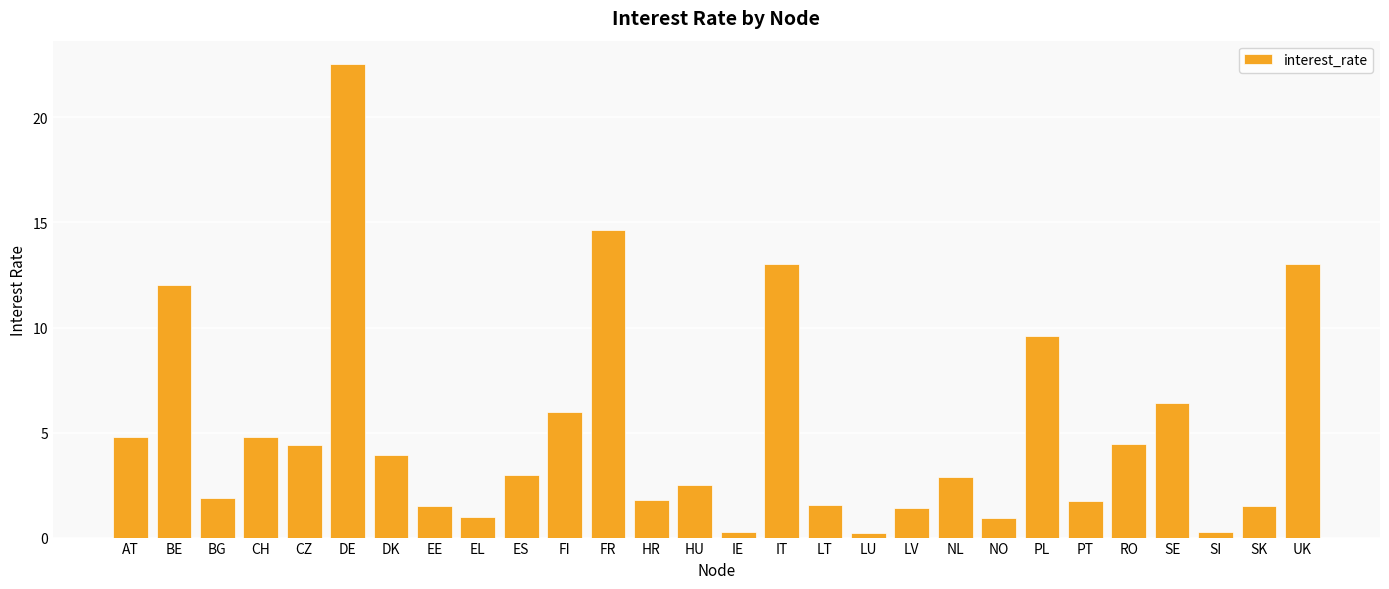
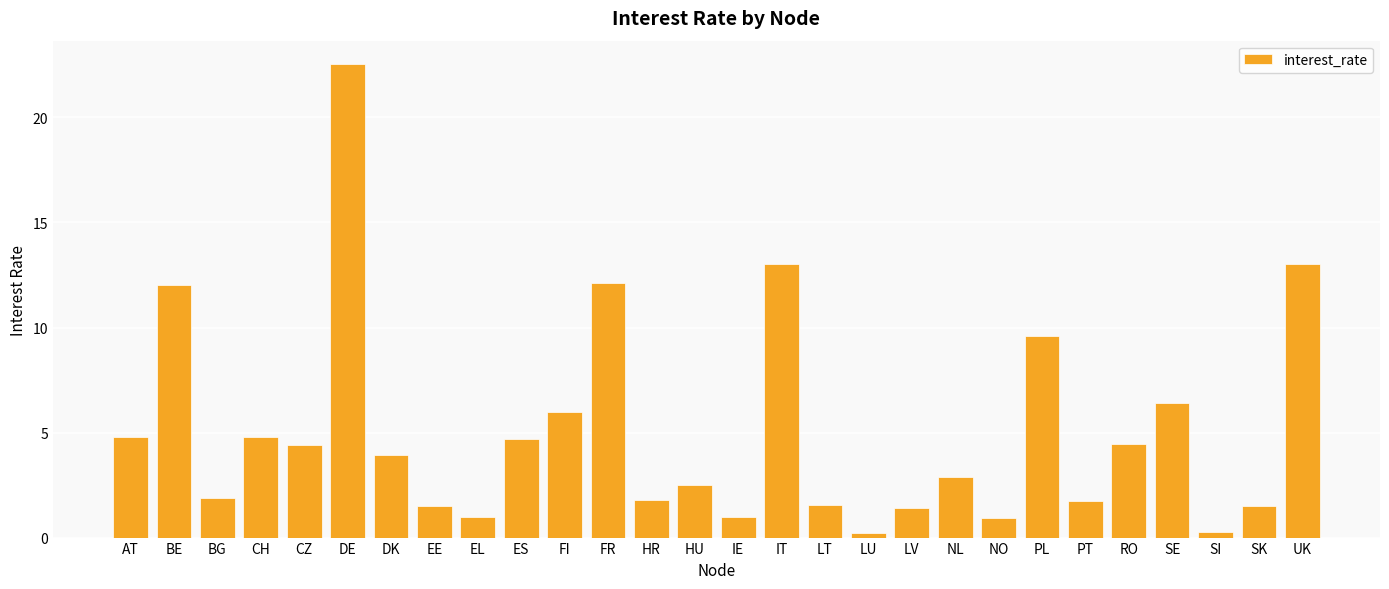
  {
    "AT": 4.8,
    "BE": 12.0,
    "BG": 1.9,
    "CH": 4.8,
    "CZ": 4.4,
    "DE": 22.5,
    "DK": 4.0,
    "EE": 1.5,
    "EL": 1.0,
-   "ES": 3.0,
+   "ES": 4.7,
    "FI": 6.0,
-   "FR": 14.6,
+   "FR": 12.1,
    "HR": 1.8,
    "HU": 2.5,
-   "IE": 0.2,
+   "IE": 1.0,
    "IT": 13.0,
    "LT": 1.6,
    "LU": 0.2,
    "LV": 1.4,
    "NL": 2.9,
    "NO": 0.9,
    "PL": 9.6,
    "PT": 1.7,
    "RO": 4.4,
    "SE": 6.4,
    "SI": 0.2,
    "SK": 1.5,
    "UK": 13.0
  }
